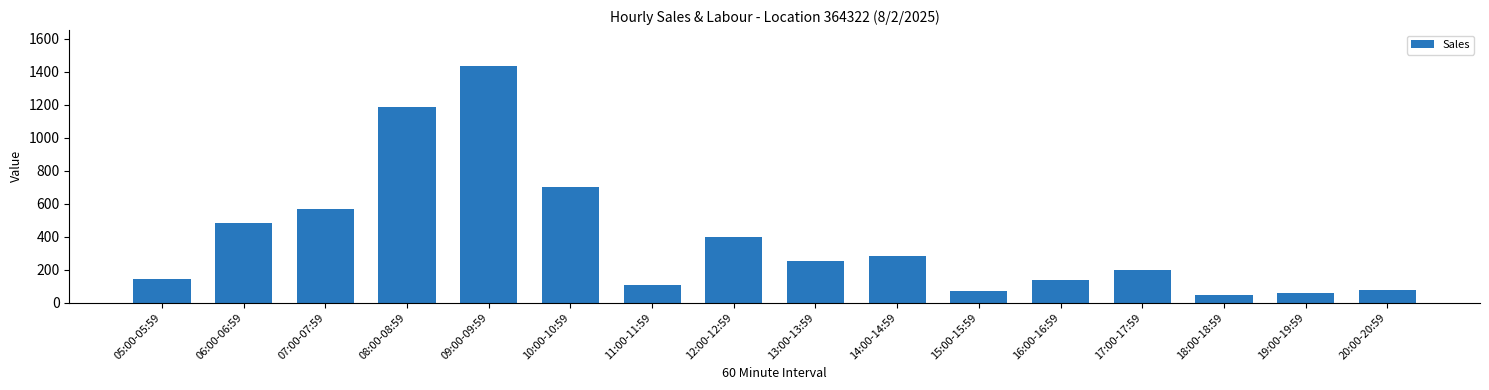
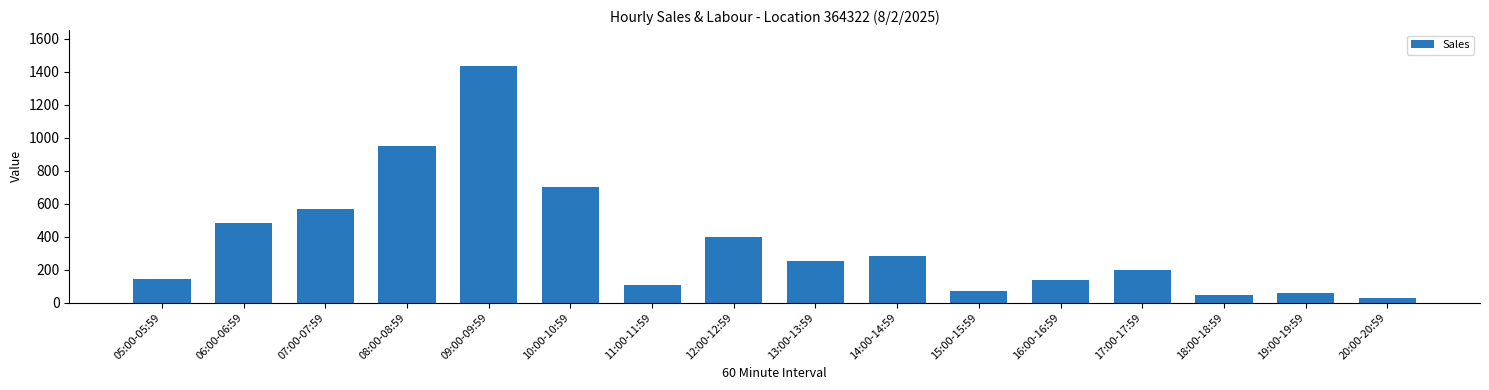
  {
    "05:00-05:59": 140,
    "06:00-06:59": 480,
    "07:00-07:59": 570,
-   "08:00-08:59": 1190,
+   "08:00-08:59": 950,
    "09:00-09:59": 1440,
    "10:00-10:59": 700,
    "11:00-11:59": 110,
    "12:00-12:59": 400,
    "13:00-13:59": 250,
    "14:00-14:59": 280,
    "15:00-15:59": 70,
    "16:00-16:59": 130,
    "17:00-17:59": 200,
    "18:00-18:59": 50,
    "19:00-19:59": 60,
-   "20:00-20:59": 80
+   "20:00-20:59": 30
  }
